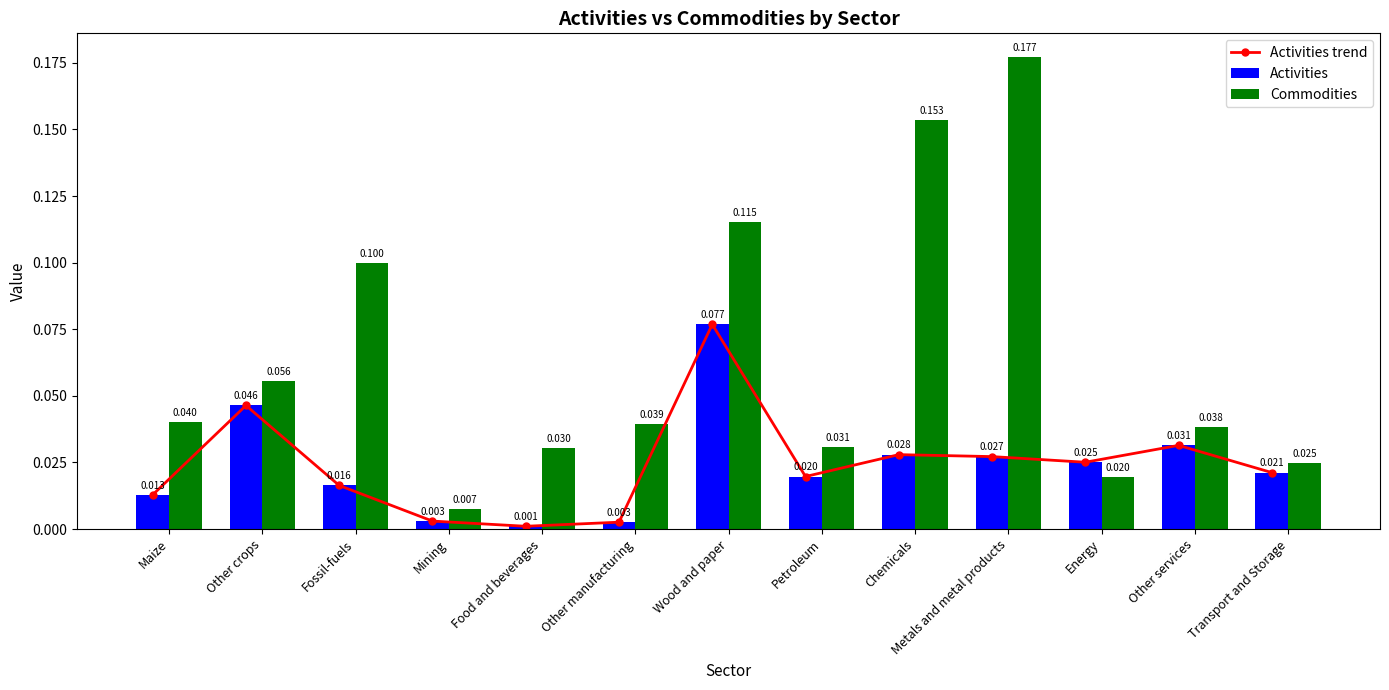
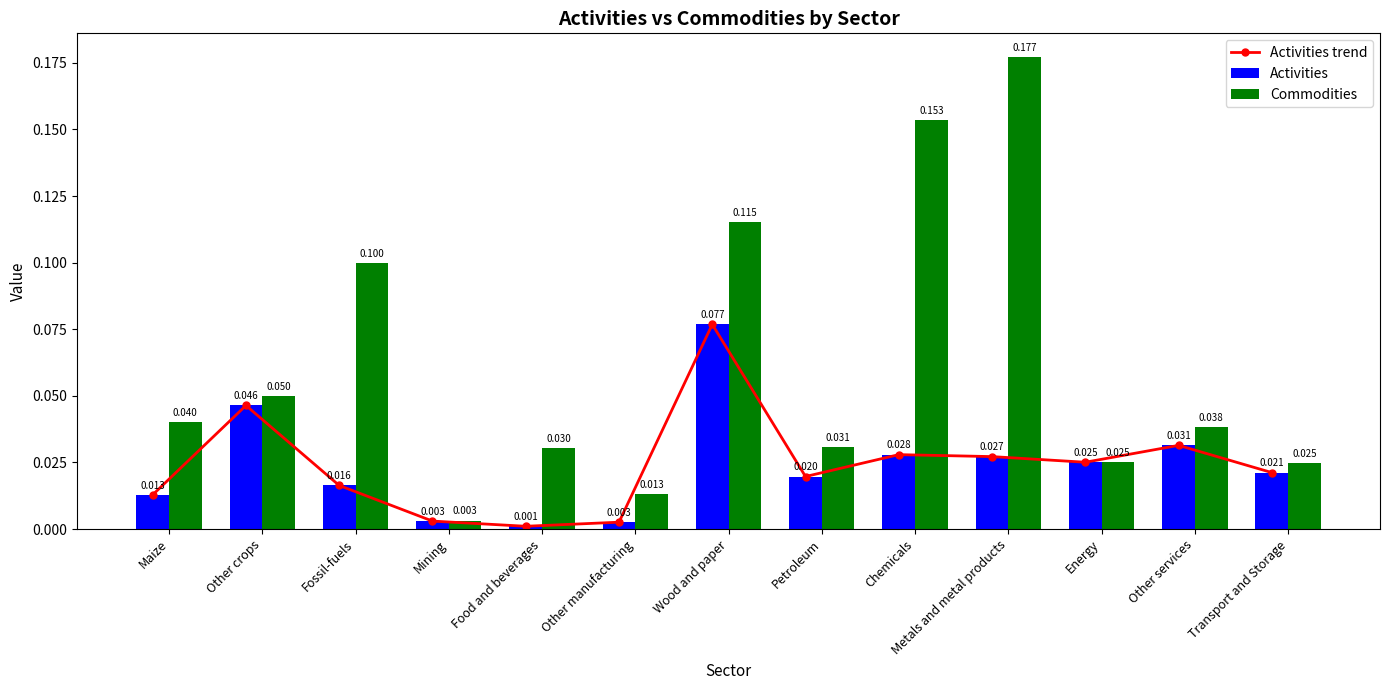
  {
    "Activities": {
      "Maize": 0.013,
      "Other crops": 0.046,
      "Fossil-fuels": 0.016,
      "Mining": 0.003,
      "Food and beverages": 0.001,
      "Other manufacturing": 0.003,
      "Wood and paper": 0.077,
      "Petroleum": 0.020,
      "Chemicals": 0.028,
      "Metals and metal products": 0.027,
      "Energy": 0.025,
      "Other services": 0.031,
      "Transport and Storage": 0.021
    },
    "Commodities": {
      "Maize": 0.040,
-     "Other crops": 0.056,
+     "Other crops": 0.050,
      "Fossil-fuels": 0.100,
-     "Mining": 0.007,
+     "Mining": 0.003,
      "Food and beverages": 0.030,
-     "Other manufacturing": 0.039,
+     "Other manufacturing": 0.013,
      "Wood and paper": 0.115,
      "Petroleum": 0.031,
      "Chemicals": 0.153,
      "Metals and metal products": 0.177,
-     "Energy": 0.020,
+     "Energy": 0.025,
      "Other services": 0.038,
      "Transport and Storage": 0.025
    }
  }
